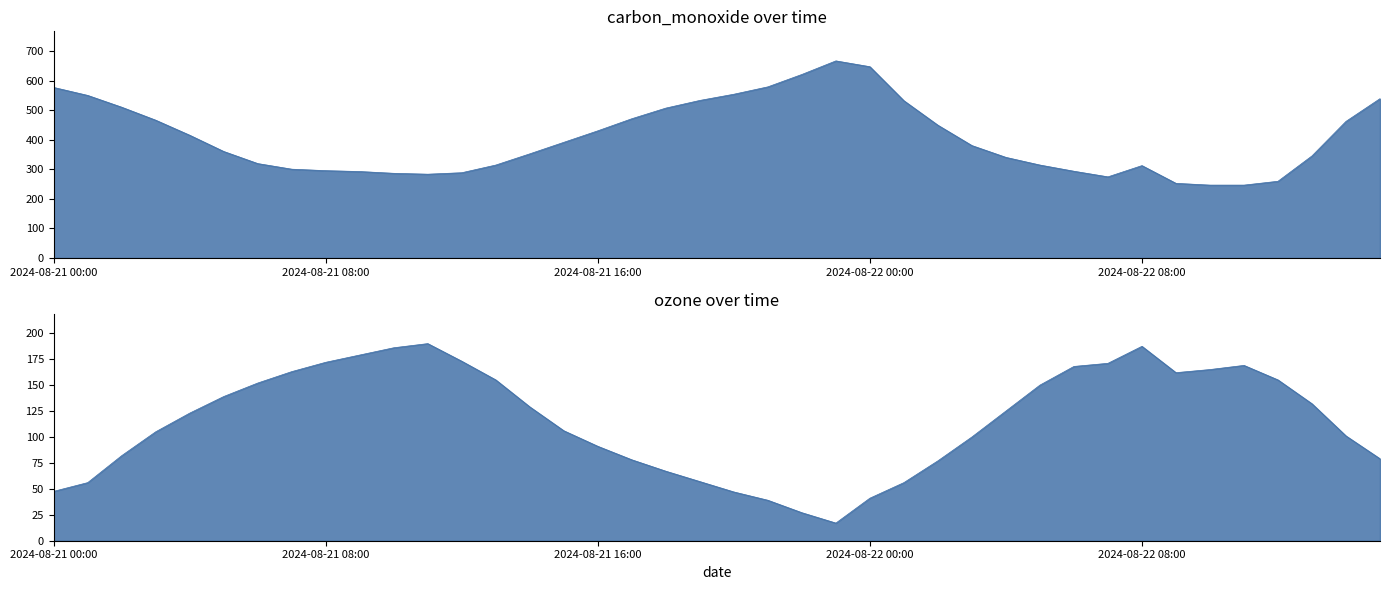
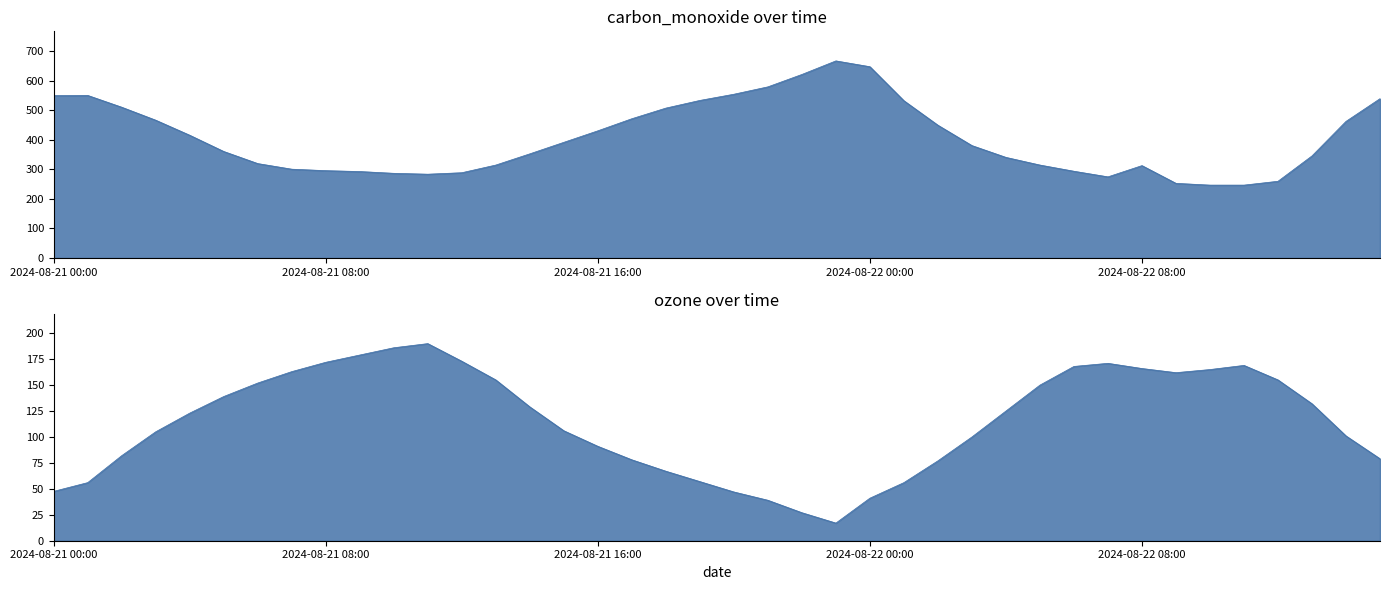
  {
    "carbon_monoxide over time": {
-     "2024-08-21 00:00": 580,
+     "2024-08-21 00:00": 550,
      "2024-08-21 08:00": 300,
      "2024-08-21 16:00": 430,
      "2024-08-22 00:00": 650,
      "2024-08-22 08:00": 310
    },
    "ozone over time": {
      "2024-08-21 00:00": 48,
      "2024-08-21 08:00": 172,
      "2024-08-21 16:00": 91,
      "2024-08-22 00:00": 41,
-     "2024-08-22 08:00": 187
+     "2024-08-22 08:00": 166
    }
  }
